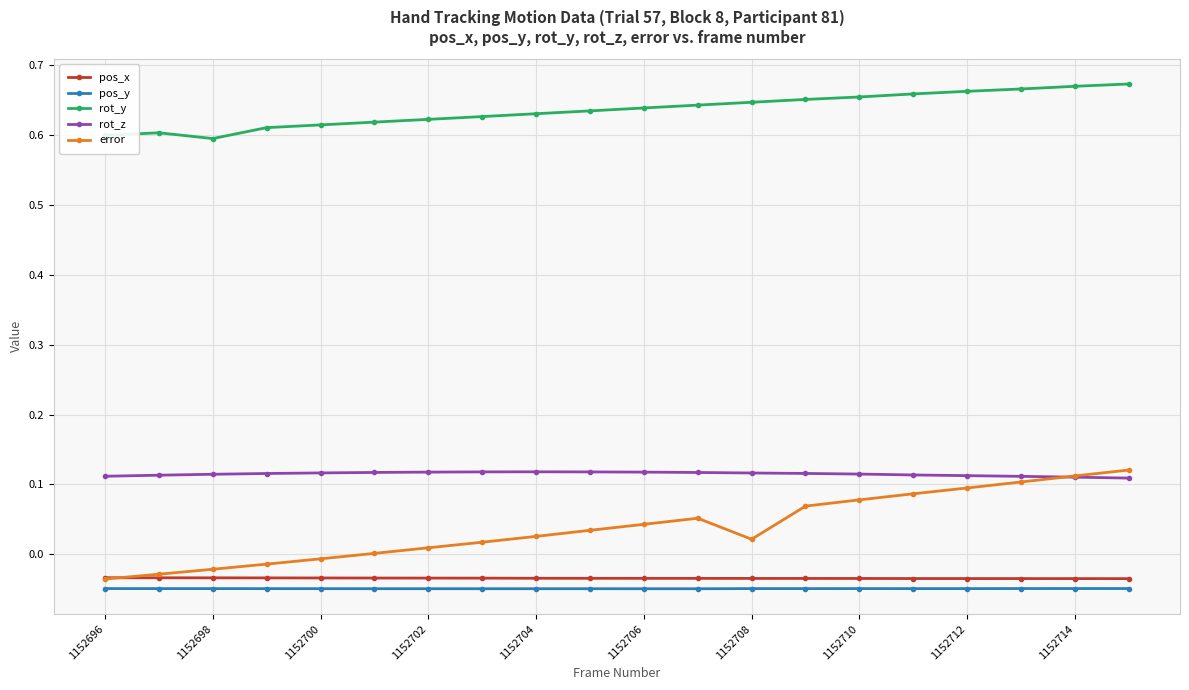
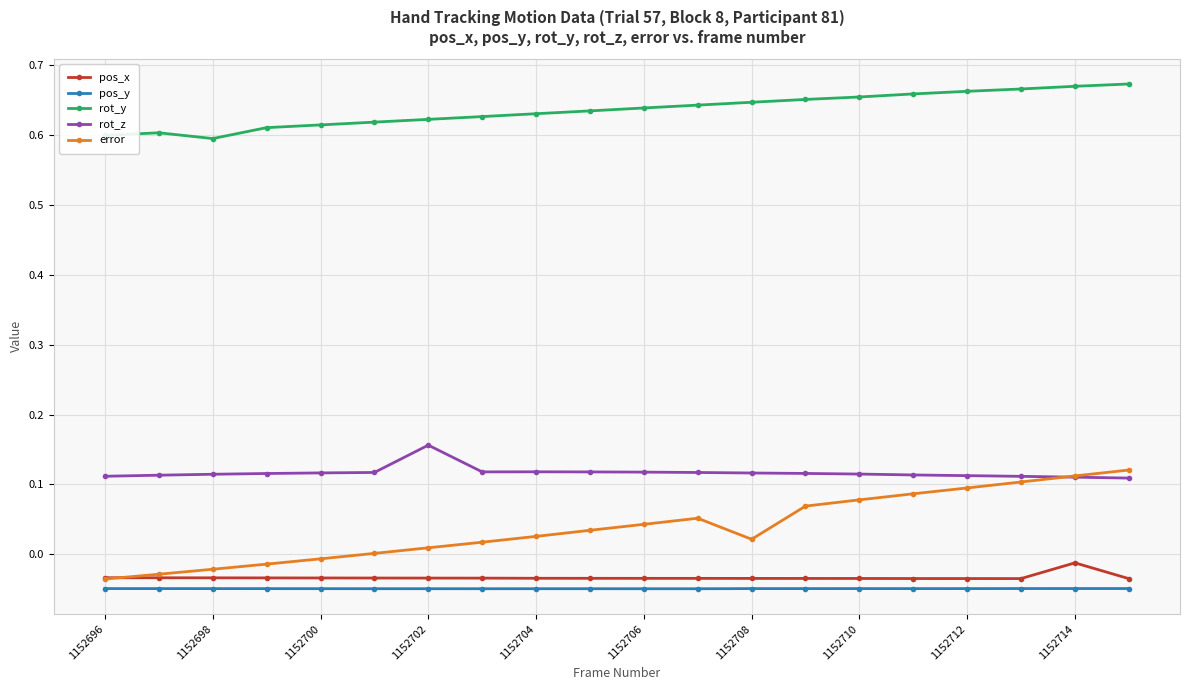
  {
    "pos_x": {
      "1152698": -0.03,
      "1152700": -0.03,
      "1152702": -0.03,
      "1152704": -0.03,
      "1152706": -0.03,
      "1152708": -0.03,
      "1152710": -0.03,
      "1152712": -0.03,
-     "1152714": -0.03
+     "1152714": -0.01
    },
    "pos_y": {
      "1152696": -0.05,
      "1152698": -0.05,
      "1152700": -0.05,
      "1152702": -0.05,
      "1152704": -0.05,
      "1152706": -0.05,
      "1152708": -0.05,
      "1152710": -0.05,
      "1152712": -0.05,
      "1152714": -0.05
    },
    "rot_y": {
      "1152698": 0.59,
      "1152700": 0.61,
      "1152702": 0.62,
      "1152704": 0.63,
      "1152706": 0.64,
      "1152708": 0.65,
      "1152710": 0.65,
      "1152712": 0.66,
      "1152714": 0.67
    },
    "rot_z": {
      "1152696": 0.11,
      "1152698": 0.11,
      "1152700": 0.12,
-     "1152702": 0.12,
+     "1152702": 0.16,
      "1152704": 0.12,
      "1152706": 0.12,
      "1152708": 0.12,
      "1152710": 0.11,
      "1152712": 0.11
    },
    "error": {
      "1152698": -0.02,
      "1152700": -0.01,
      "1152702": 0.01,
      "1152704": 0.03,
      "1152706": 0.04,
      "1152708": 0.02,
      "1152710": 0.08,
      "1152712": 0.09
    }
  }
